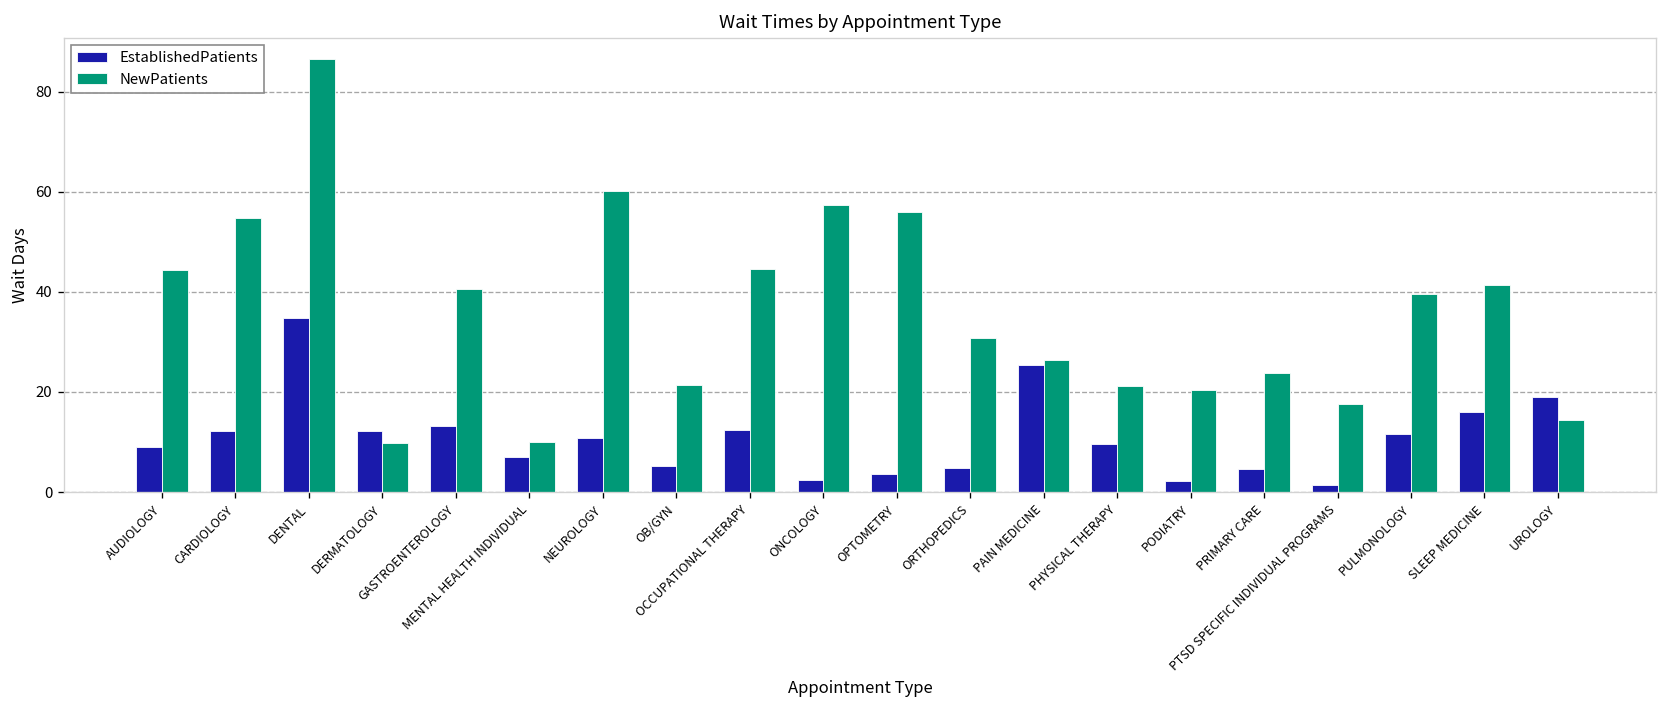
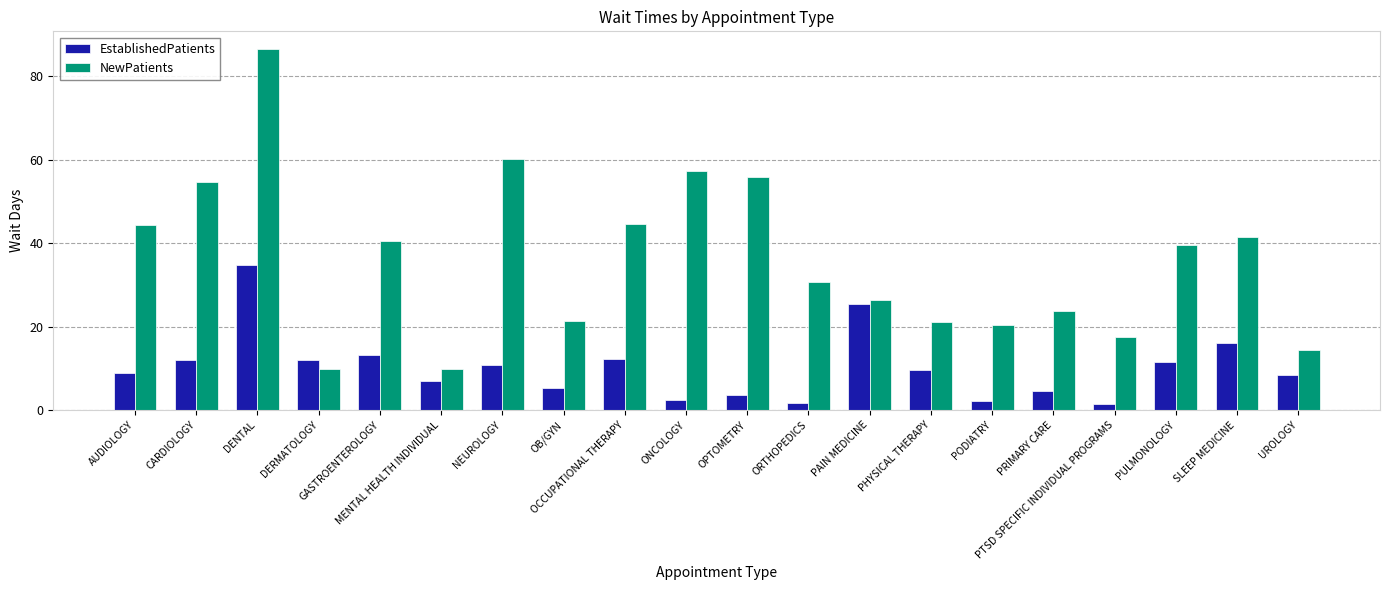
  {
    "EstablishedPatients": {
      "AUDIOLOGY": 9,
      "CARDIOLOGY": 12,
      "DENTAL": 35,
      "DERMATOLOGY": 12,
      "GASTROENTEROLOGY": 13,
      "MENTAL HEALTH INDIVIDUAL": 7,
      "NEUROLOGY": 11,
      "OB/GYN": 5,
      "OCCUPATIONAL THERAPY": 12,
      "ONCOLOGY": 2,
      "OPTOMETRY": 4,
-     "ORTHOPEDICS": 5,
+     "ORTHOPEDICS": 2,
      "PAIN MEDICINE": 25,
      "PHYSICAL THERAPY": 10,
      "PODIATRY": 2,
      "PRIMARY CARE": 5,
      "PTSD SPECIFIC INDIVIDUAL PROGRAMS": 2,
      "PULMONOLOGY": 12,
      "SLEEP MEDICINE": 16,
-     "UROLOGY": 19
+     "UROLOGY": 8
    },
    "NewPatients": {
      "AUDIOLOGY": 44,
      "CARDIOLOGY": 55,
      "DENTAL": 87,
      "DERMATOLOGY": 10,
      "GASTROENTEROLOGY": 41,
      "MENTAL HEALTH INDIVIDUAL": 10,
      "NEUROLOGY": 60,
      "OB/GYN": 21,
      "OCCUPATIONAL THERAPY": 45,
      "ONCOLOGY": 57,
      "OPTOMETRY": 56,
      "ORTHOPEDICS": 31,
      "PAIN MEDICINE": 26,
      "PHYSICAL THERAPY": 21,
      "PODIATRY": 20,
      "PRIMARY CARE": 24,
      "PTSD SPECIFIC INDIVIDUAL PROGRAMS": 18,
      "PULMONOLOGY": 40,
      "SLEEP MEDICINE": 41,
      "UROLOGY": 14
    }
  }
